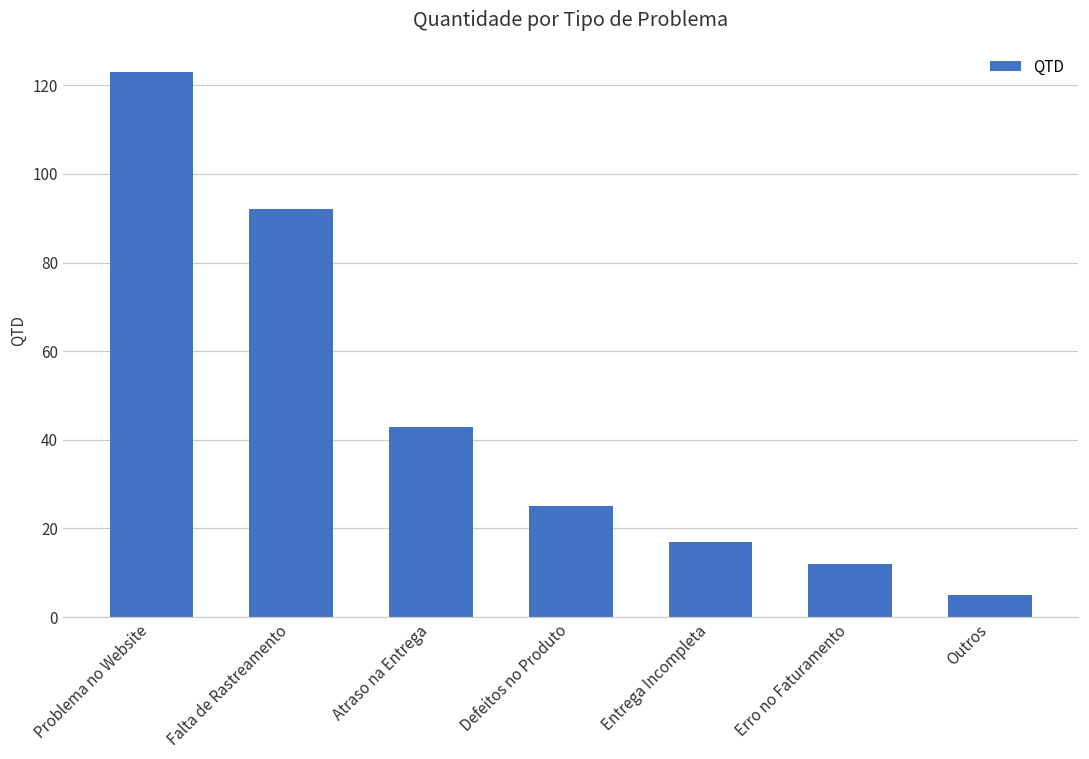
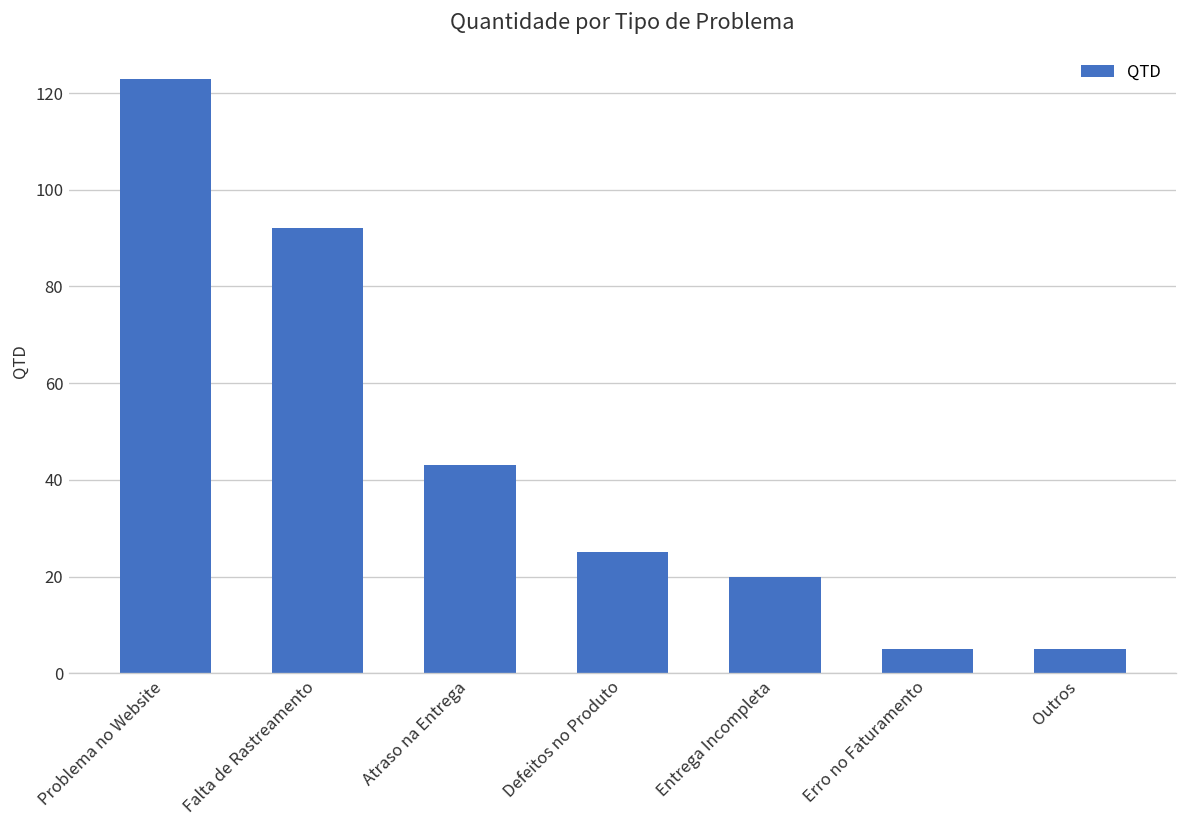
  {
    "Problema no Website": 123,
    "Falta de Rastreamento": 92,
    "Atraso na Entrega": 43,
    "Defeitos no Produto": 25,
-   "Entrega Incompleta": 17,
-   "Erro no Faturamento": 12,
+   "Entrega Incompleta": 20,
+   "Erro no Faturamento": 5,
    "Outros": 5
  }
